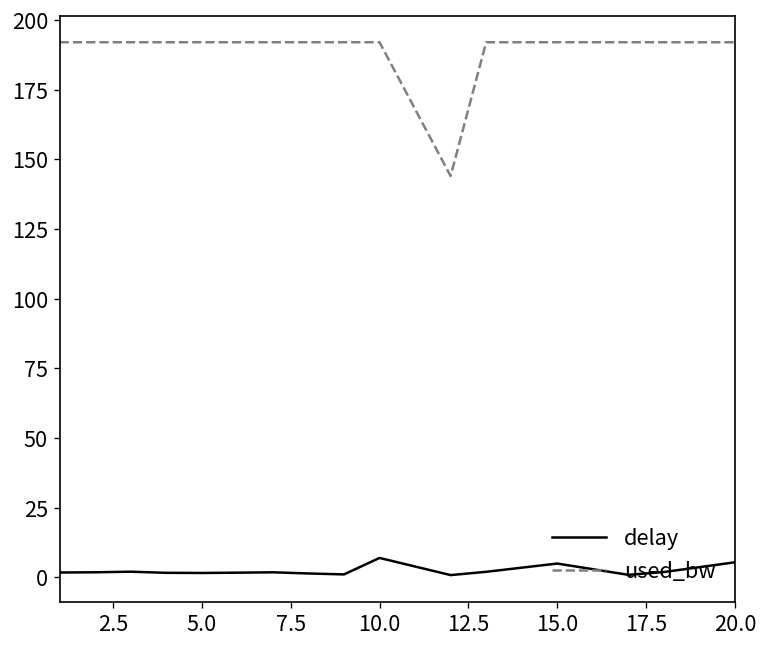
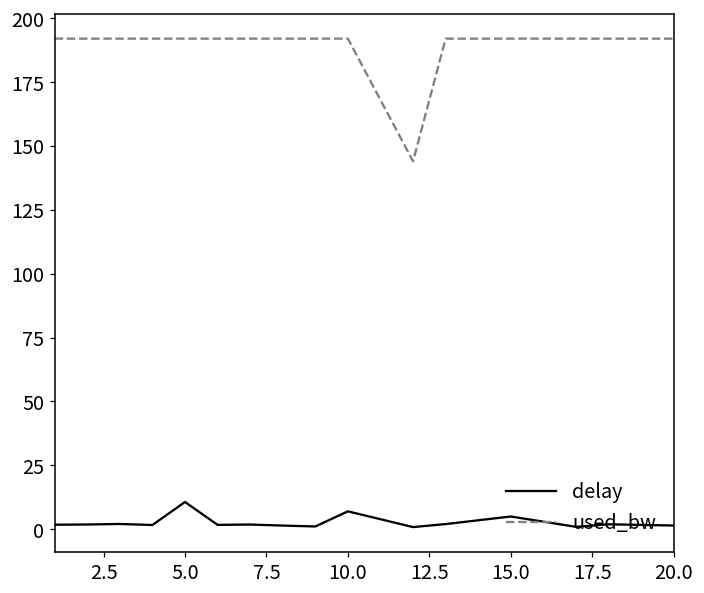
  {
    "delay": {
-     "5.0": 2,
+     "5.0": 11,
      "10.0": 7,
      "15.0": 5,
-     "20.0": 5
+     "20.0": 1
    },
    "used_bw": {
      "5.0": 192,
      "10.0": 192,
      "15.0": 192,
      "20.0": 192
    }
  }
